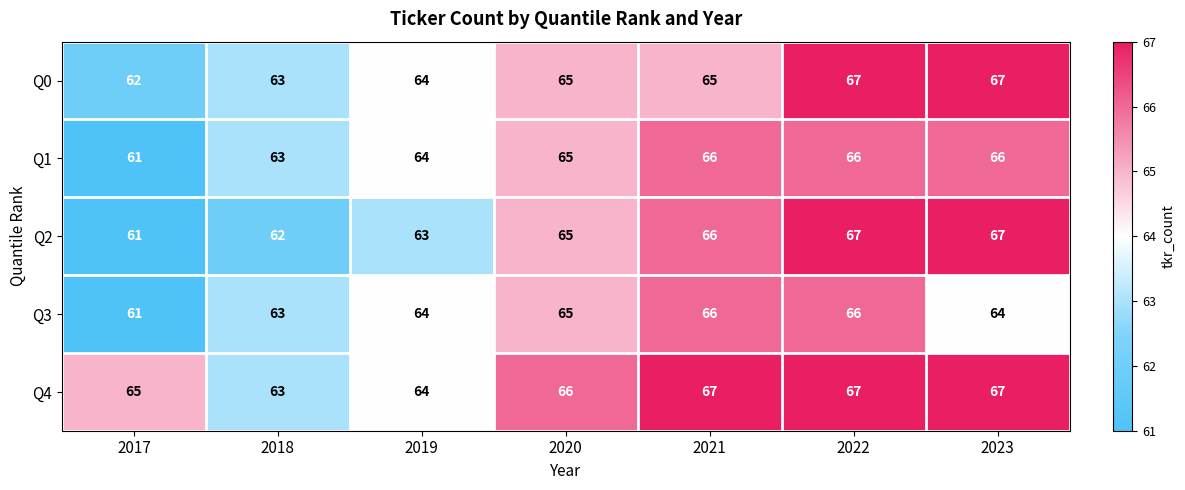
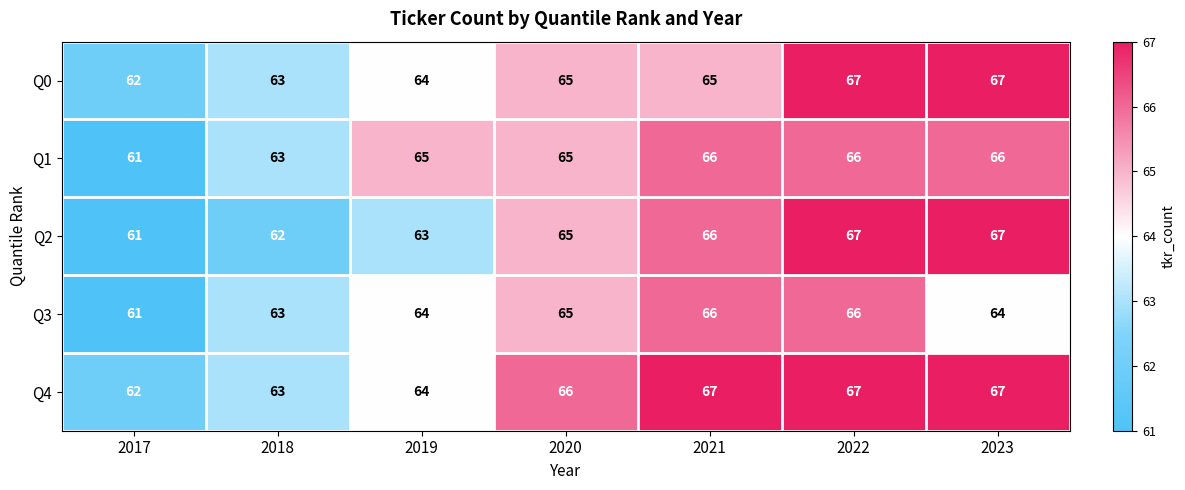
  {
    "Q0": {
      "2017": 62,
      "2018": 63,
      "2019": 64,
      "2020": 65,
      "2021": 65,
      "2022": 67,
      "2023": 67
    },
    "Q1": {
      "2017": 61,
      "2018": 63,
-     "2019": 64,
+     "2019": 65,
      "2020": 65,
      "2021": 66,
      "2022": 66,
      "2023": 66
    },
    "Q2": {
      "2017": 61,
      "2018": 62,
      "2019": 63,
      "2020": 65,
      "2021": 66,
      "2022": 67,
      "2023": 67
    },
    "Q3": {
      "2017": 61,
      "2018": 63,
      "2019": 64,
      "2020": 65,
      "2021": 66,
      "2022": 66,
      "2023": 64
    },
    "Q4": {
-     "2017": 65,
+     "2017": 62,
      "2018": 63,
      "2019": 64,
      "2020": 66,
      "2021": 67,
      "2022": 67,
      "2023": 67
    }
  }
